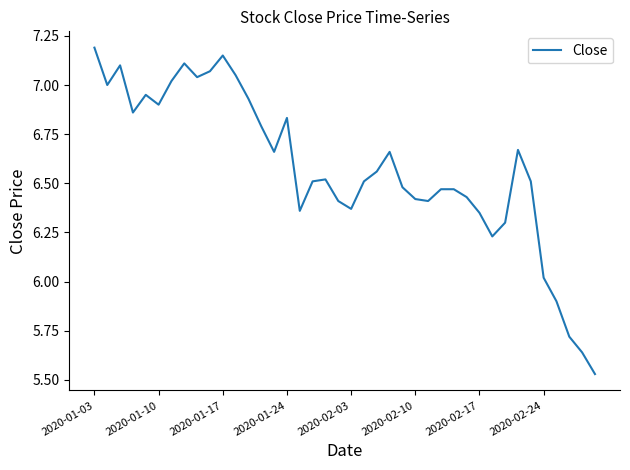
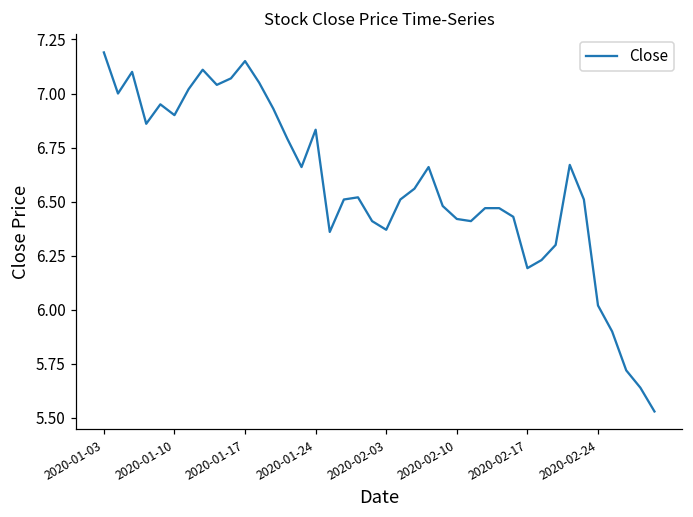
  {
    "2020-01-03": 7.19,
    "2020-01-10": 6.90,
    "2020-01-17": 7.15,
    "2020-01-24": 6.83,
    "2020-02-03": 6.37,
    "2020-02-10": 6.42,
-   "2020-02-17": 6.35,
+   "2020-02-17": 6.19,
    "2020-02-24": 6.02
  }
